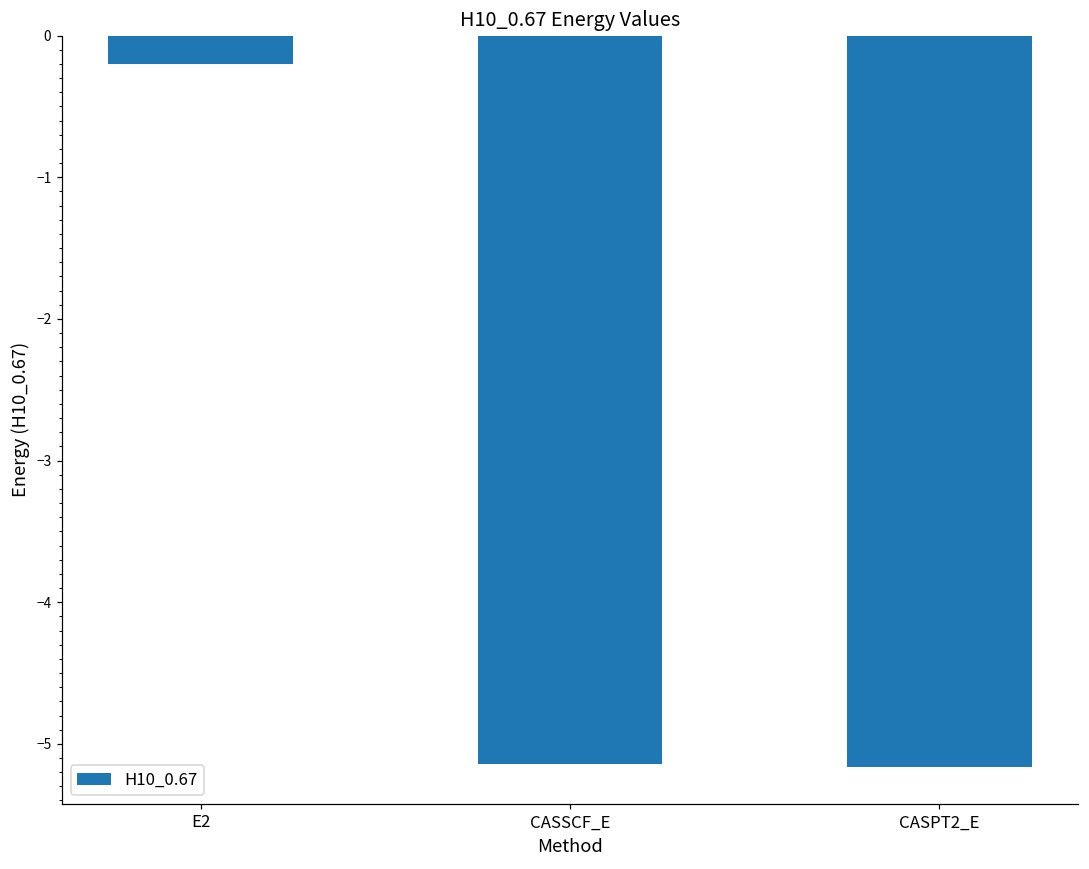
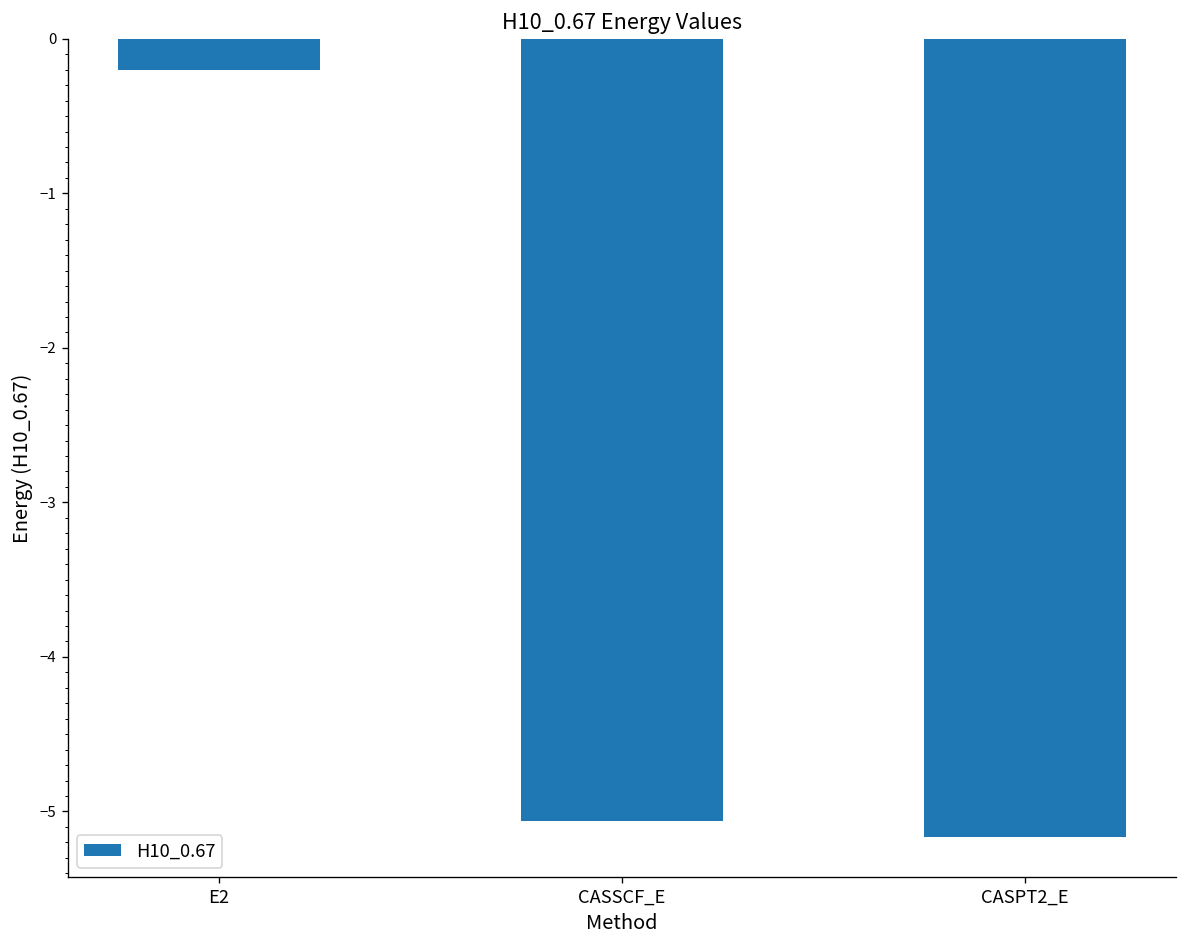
  {
    "E2": -0.20,
-   "CASSCF_E": -5.14,
+   "CASSCF_E": -5.06,
    "CASPT2_E": -5.17
  }
